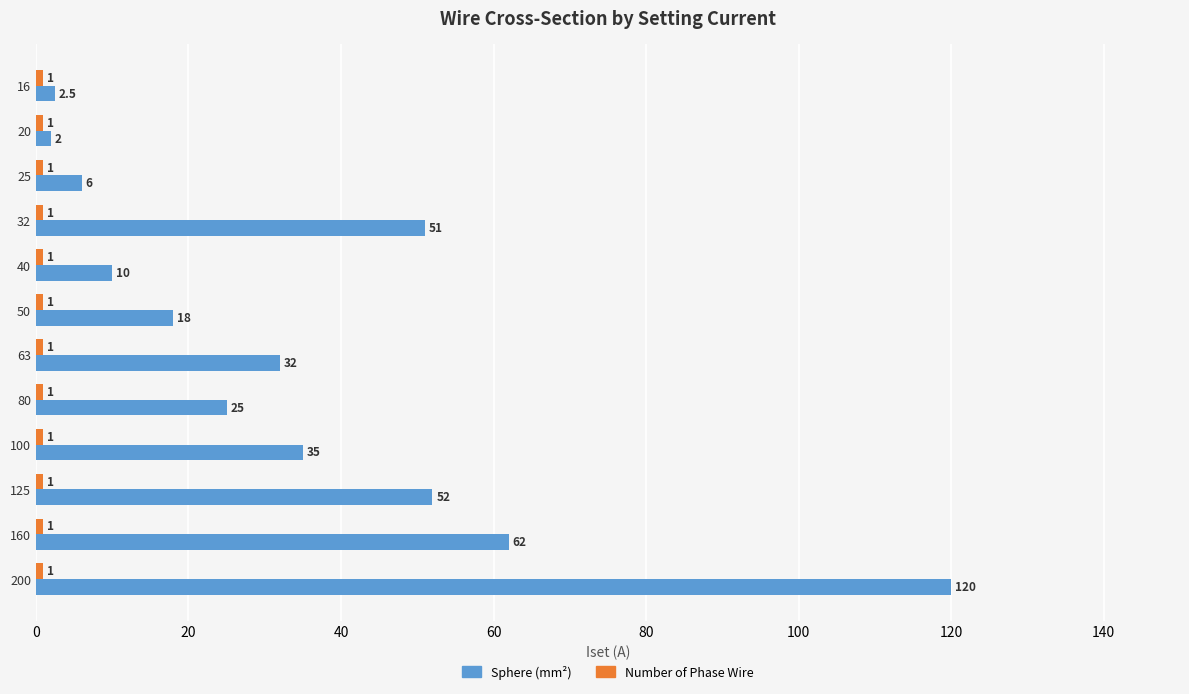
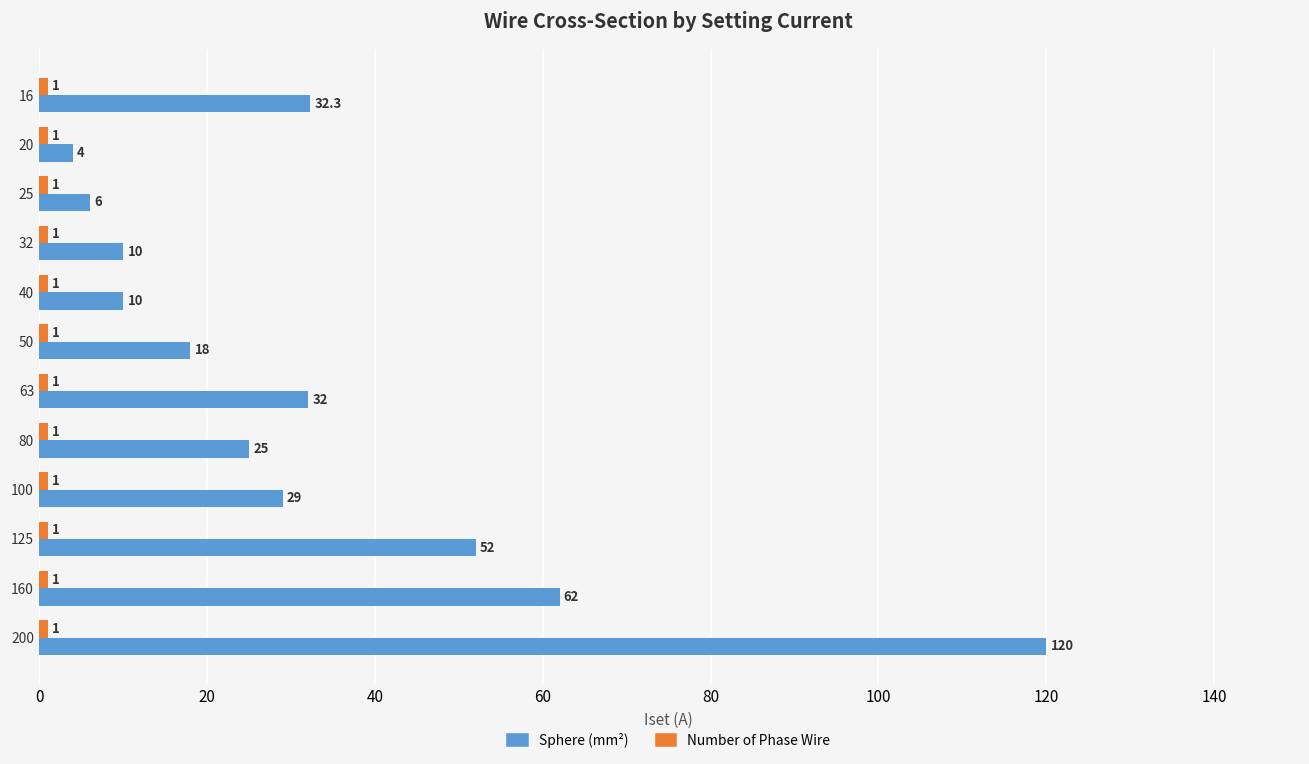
  {
    "Sphere (mm²)": {
-     "16": 2.5,
-     "20": 2,
+     "16": 32.3,
+     "20": 4,
      "25": 6,
-     "32": 51,
+     "32": 10,
      "40": 10,
      "50": 18,
      "63": 32,
      "80": 25,
-     "100": 35,
+     "100": 29,
      "125": 52,
      "160": 62,
      "200": 120
    },
    "Number of Phase Wire": {
      "16": 1,
      "20": 1,
      "25": 1,
      "32": 1,
      "40": 1,
      "50": 1,
      "63": 1,
      "80": 1,
      "100": 1,
      "125": 1,
      "160": 1,
      "200": 1
    }
  }
